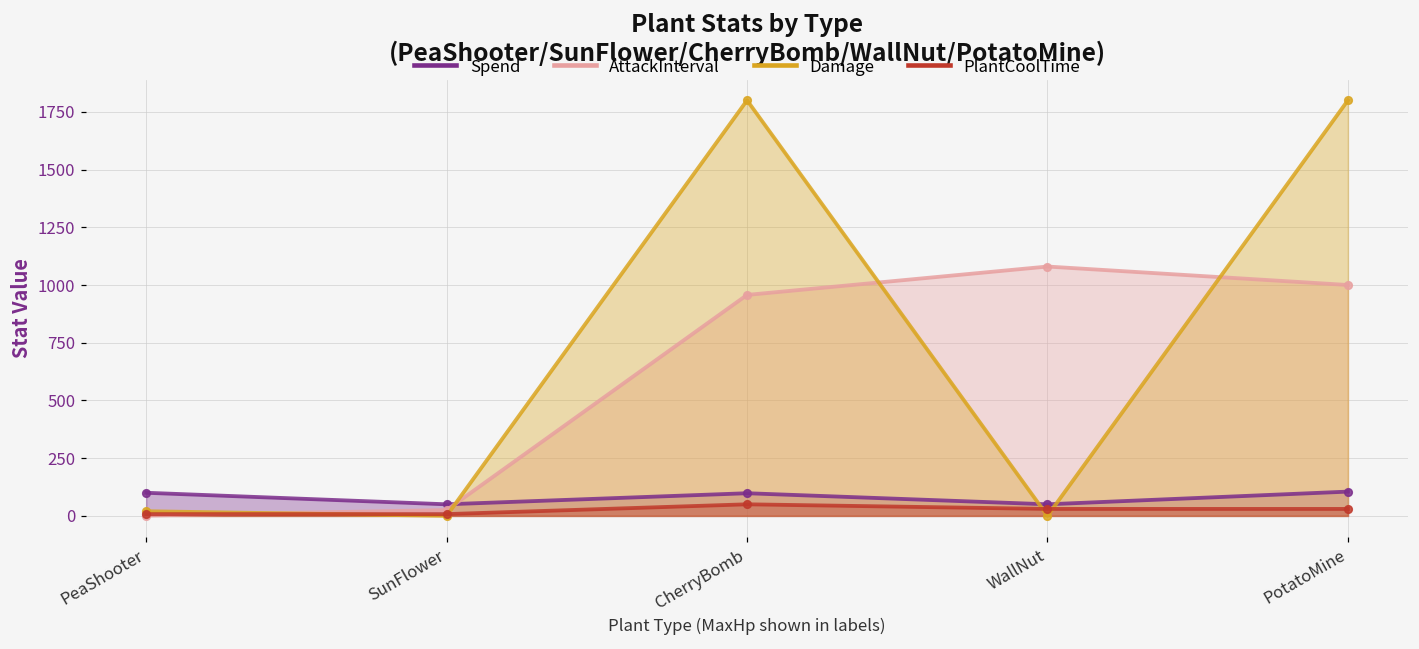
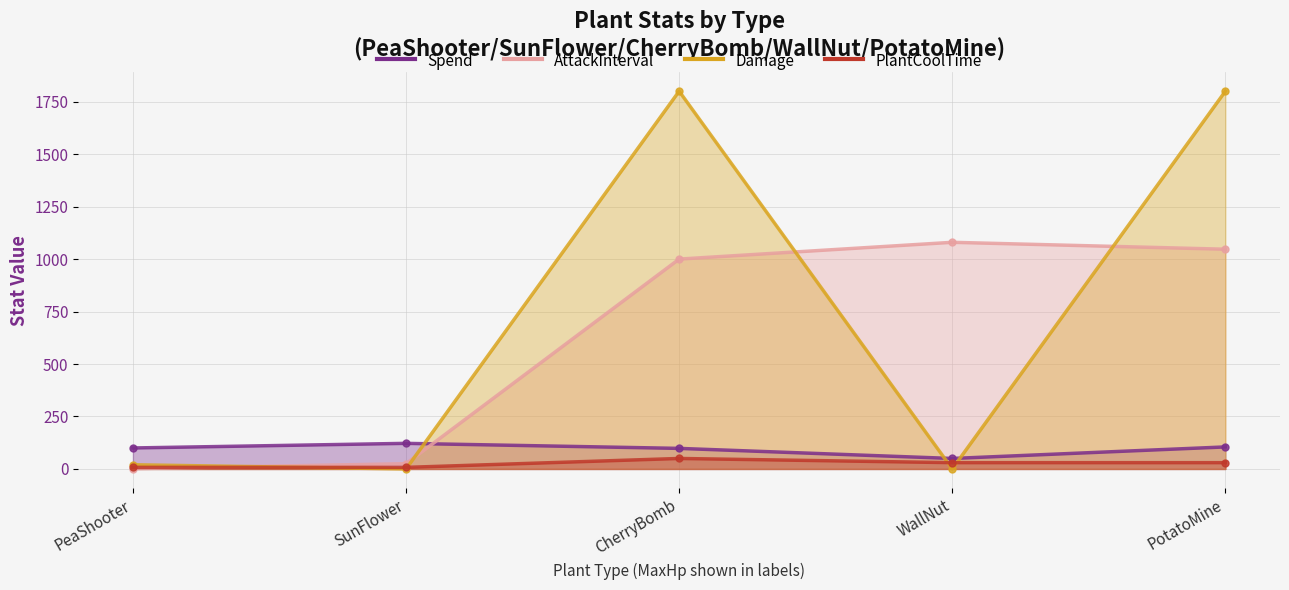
  {
    "Spend": {
      "PeaShooter": 100,
-     "SunFlower": 50,
+     "SunFlower": 120,
      "CherryBomb": 100,
      "WallNut": 50,
      "PotatoMine": 110
    },
    "AttackInterval": {
      "SunFlower": 30,
-     "CherryBomb": 960,
+     "CherryBomb": 1000,
      "WallNut": 1080,
-     "PotatoMine": 1000
+     "PotatoMine": 1050
    }
  }
